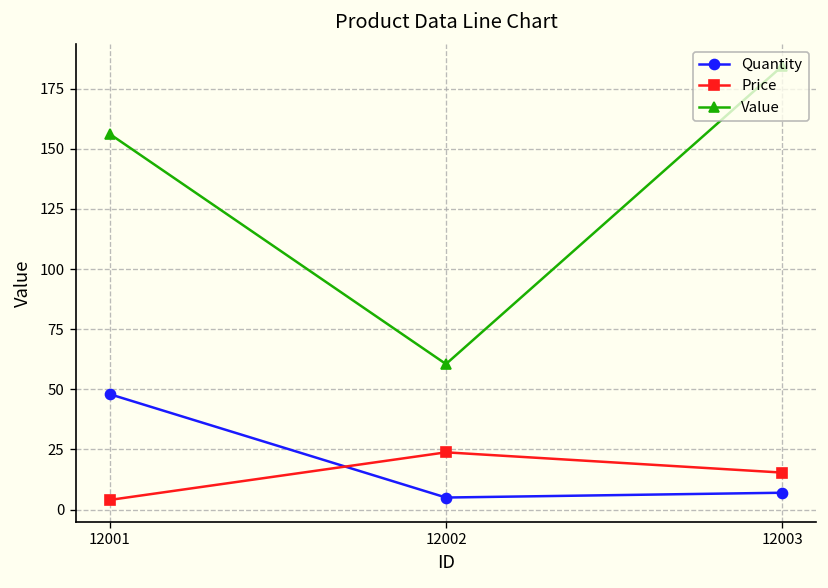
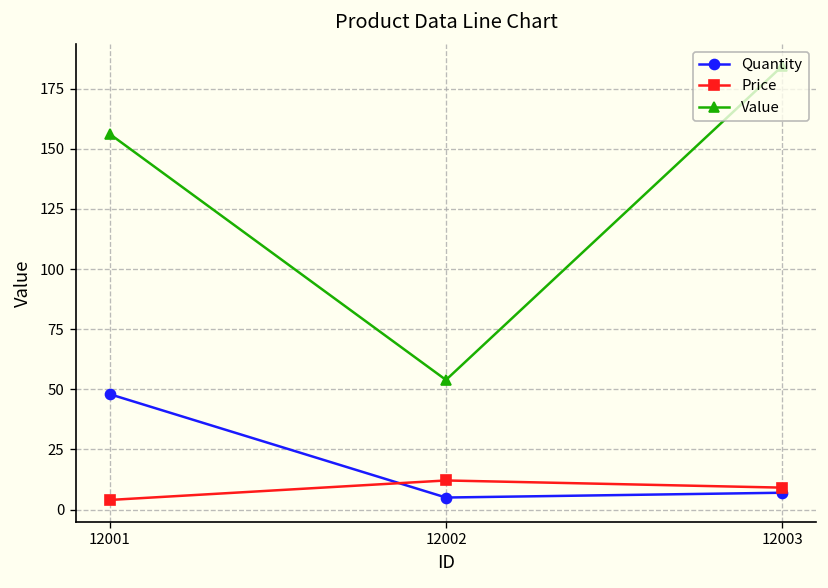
  {
    "Quantity": {
      "12001": 48,
      "12002": 5,
      "12003": 7
    },
    "Price": {
      "12001": 4,
-     "12002": 24,
-     "12003": 15
+     "12002": 12,
+     "12003": 9
    },
    "Value": {
      "12001": 156,
-     "12002": 61
+     "12002": 54
    }
  }
